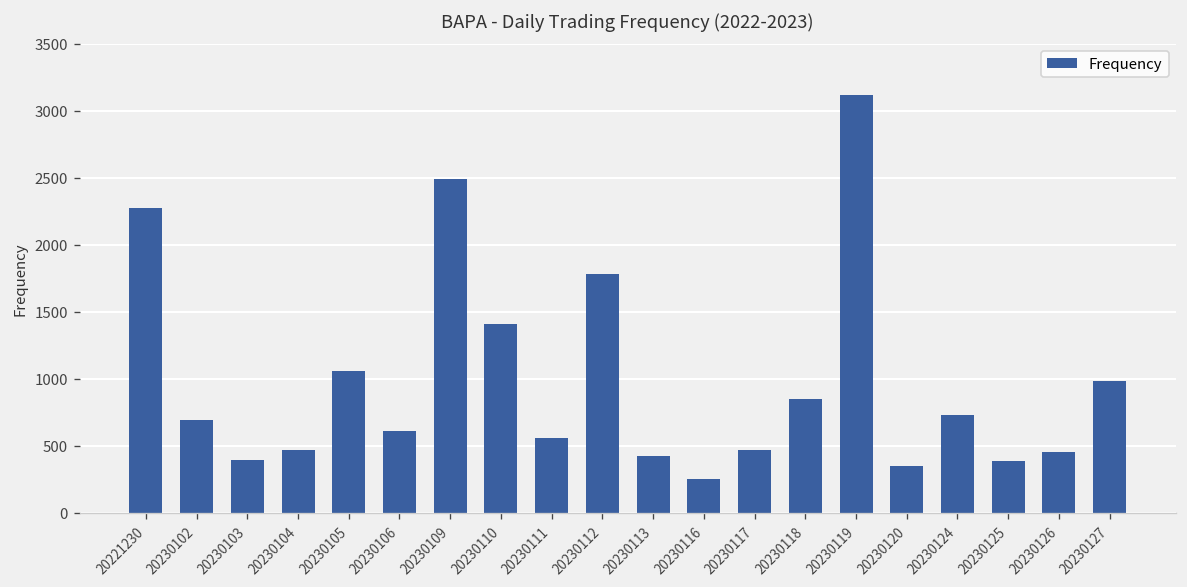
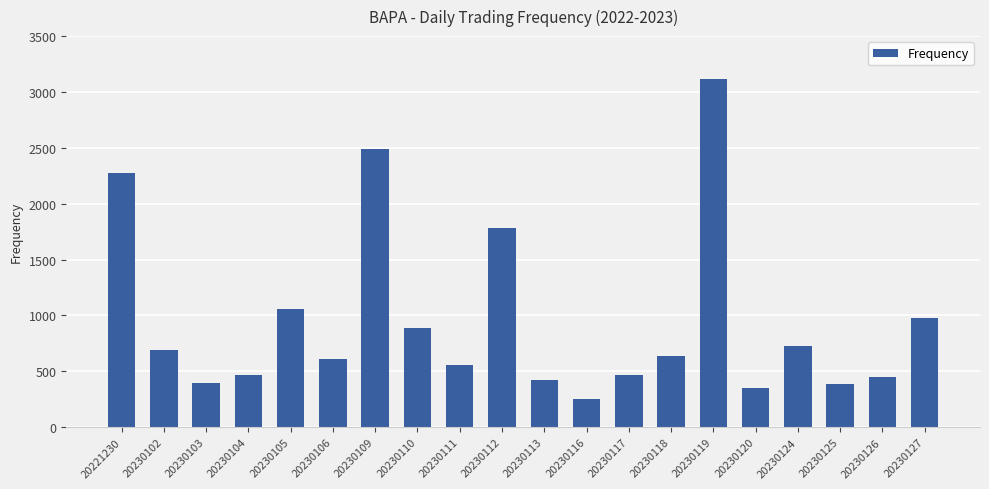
  {
    "20221230": 2270,
    "20230102": 690,
    "20230103": 390,
    "20230104": 470,
    "20230105": 1060,
    "20230106": 610,
    "20230109": 2490,
-   "20230110": 1410,
+   "20230110": 890,
    "20230111": 560,
    "20230112": 1780,
    "20230113": 420,
    "20230116": 250,
    "20230117": 470,
-   "20230118": 850,
+   "20230118": 640,
    "20230119": 3120,
    "20230120": 350,
    "20230124": 730,
    "20230125": 390,
    "20230126": 450,
    "20230127": 980
  }
